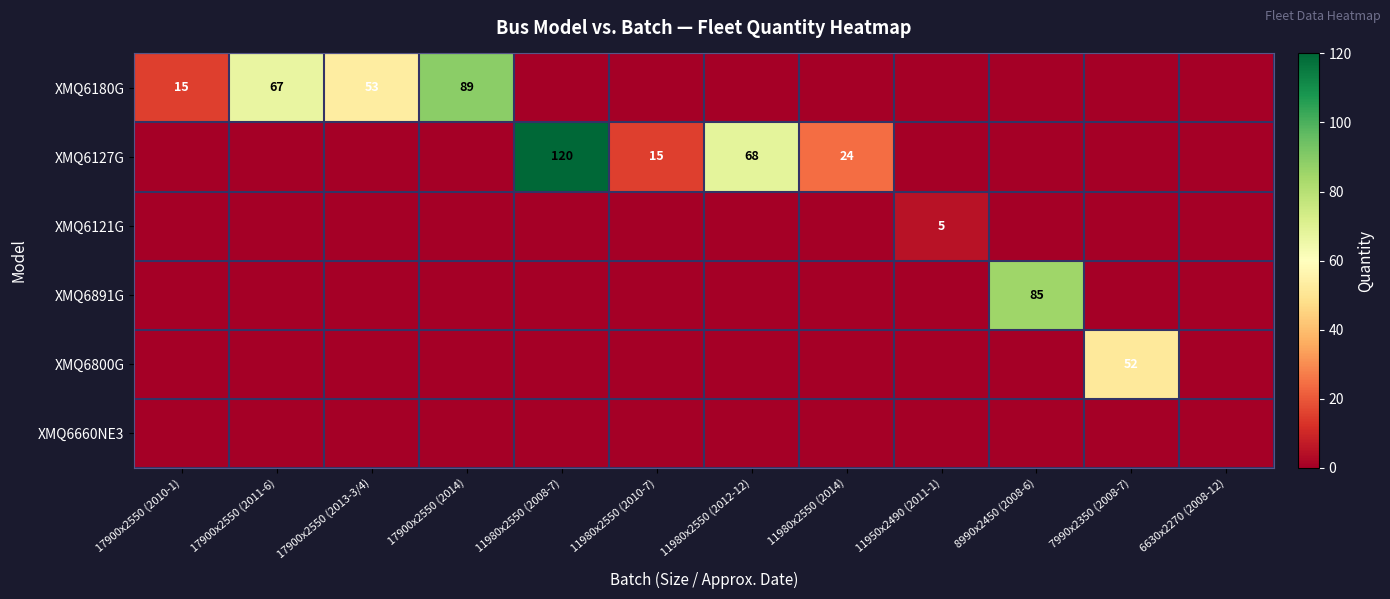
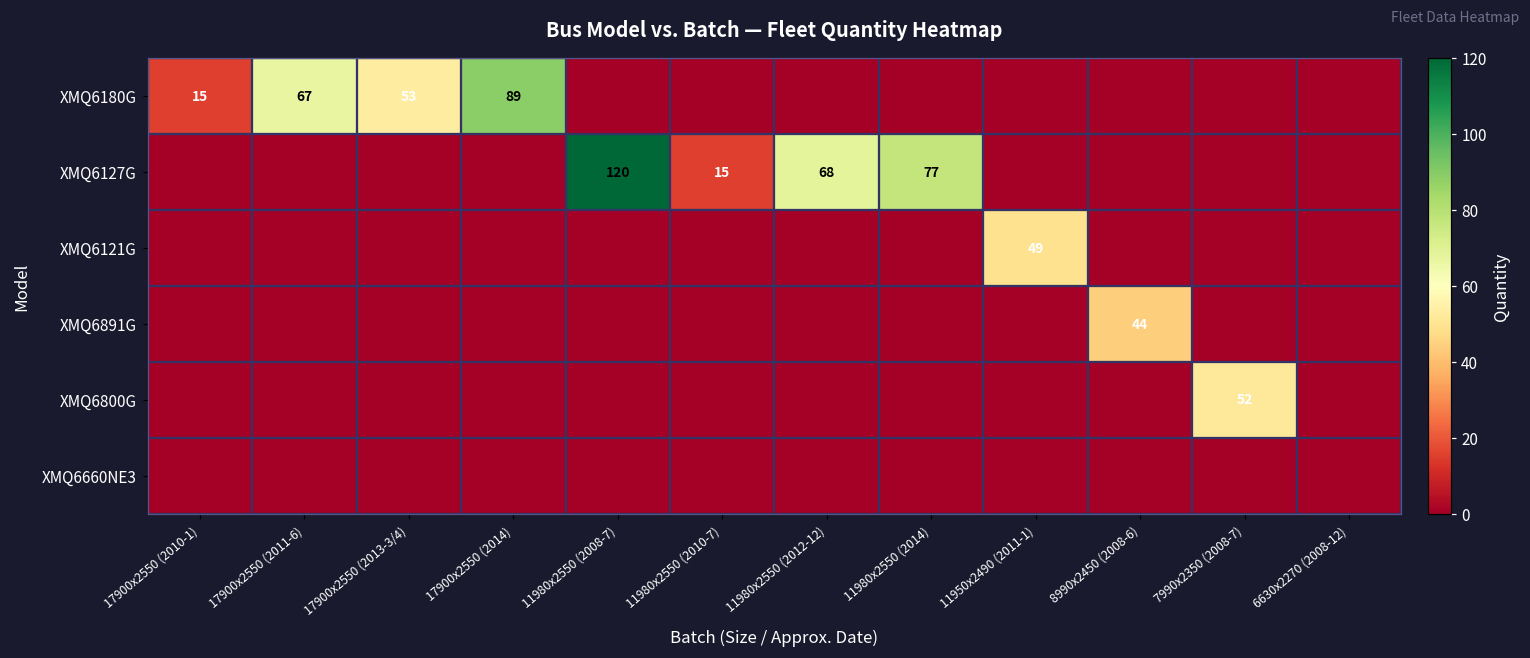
  {
    "XMQ6180G": {
      "17900x2550 (2010-1)": 15,
      "17900x2550 (2011-6)": 67,
      "17900x2550 (2013-3/4)": 53,
      "17900x2550 (2014)": 89
    },
    "XMQ6127G": {
      "11980x2550 (2008-7)": 120,
      "11980x2550 (2010-7)": 15,
      "11980x2550 (2012-12)": 68,
-     "11980x2550 (2014)": 24
+     "11980x2550 (2014)": 77
    },
    "XMQ6121G": {
-     "11950x2490 (2011-1)": 5
+     "11950x2490 (2011-1)": 49
    },
    "XMQ6891G": {
-     "8990x2450 (2008-6)": 85
+     "8990x2450 (2008-6)": 44
    },
    "XMQ6800G": {
      "7990x2350 (2008-7)": 52
    }
  }
